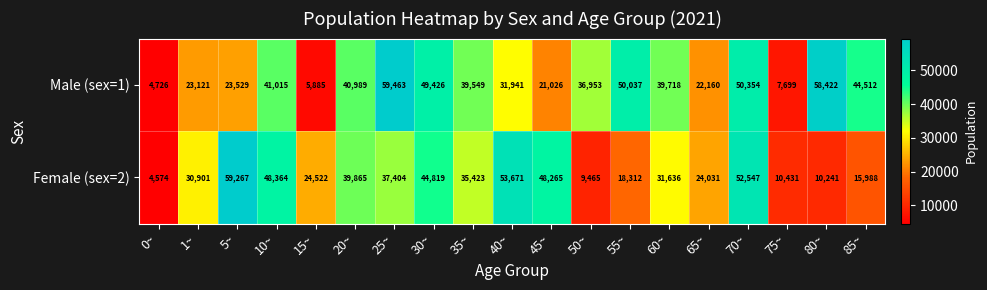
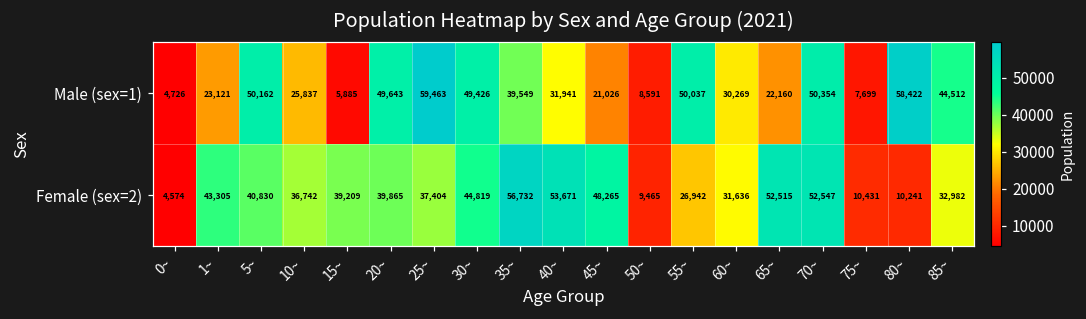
  {
    "Male (sex=1)": {
      "0~": "4,726",
      "1~": "23,121",
-     "5~": "23,529",
-     "10~": "41,015",
+     "5~": "50,162",
+     "10~": "25,837",
      "15~": "5,885",
-     "20~": "40,989",
+     "20~": "49,643",
      "25~": "59,463",
      "30~": "49,426",
      "35~": "39,549",
      "40~": "31,941",
      "45~": "21,026",
-     "50~": "36,953",
+     "50~": "8,591",
      "55~": "50,037",
-     "60~": "39,718",
+     "60~": "30,269",
      "65~": "22,160",
      "70~": "50,354",
      "75~": "7,699",
      "80~": "58,422",
      "85~": "44,512"
    },
    "Female (sex=2)": {
      "0~": "4,574",
-     "1~": "30,901",
-     "5~": "59,267",
-     "10~": "48,364",
-     "15~": "24,522",
+     "1~": "43,305",
+     "5~": "40,830",
+     "10~": "36,742",
+     "15~": "39,209",
      "20~": "39,865",
      "25~": "37,404",
      "30~": "44,819",
-     "35~": "35,423",
+     "35~": "56,732",
      "40~": "53,671",
      "45~": "48,265",
      "50~": "9,465",
-     "55~": "18,312",
+     "55~": "26,942",
      "60~": "31,636",
-     "65~": "24,031",
+     "65~": "52,515",
      "70~": "52,547",
      "75~": "10,431",
      "80~": "10,241",
-     "85~": "15,988"
+     "85~": "32,982"
    }
  }
